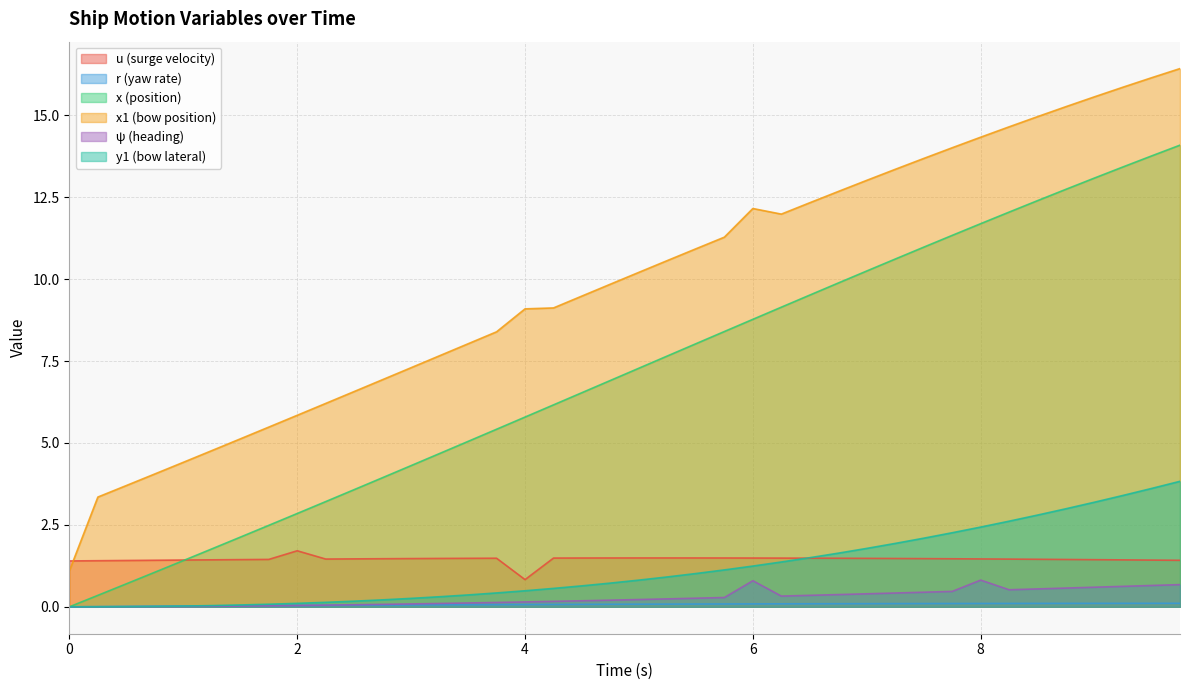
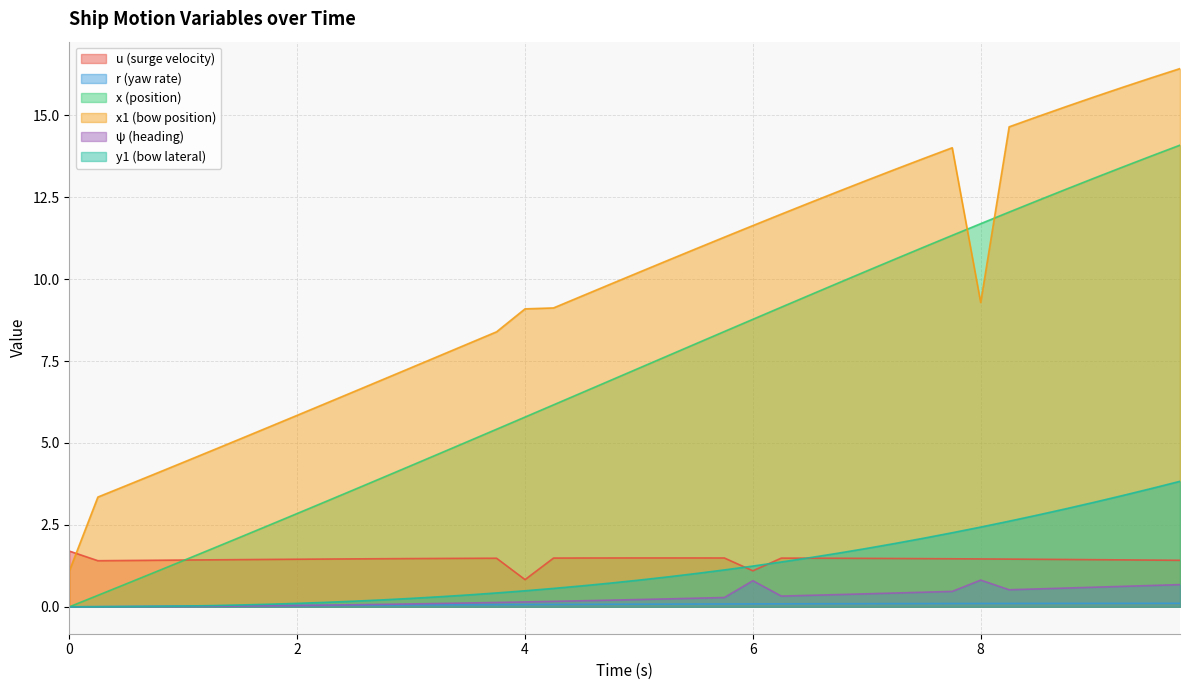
  {
    "u (surge velocity)": {
-     "0": 1.4,
-     "2": 1.7,
+     "0": 1.7,
+     "2": 1.5,
      "4": 0.8,
-     "6": 1.5,
+     "6": 1.1,
      "8": 1.5
    },
    "x1 (bow position)": {
      "0": 1.1,
      "2": 5.8,
      "4": 9.1,
-     "6": 12.2,
-     "8": 14.3
+     "6": 11.6,
+     "8": 9.3
    },
    "ψ (heading)": {
      "4": 0.1,
      "6": 0.8,
      "8": 0.8
    }
  }
